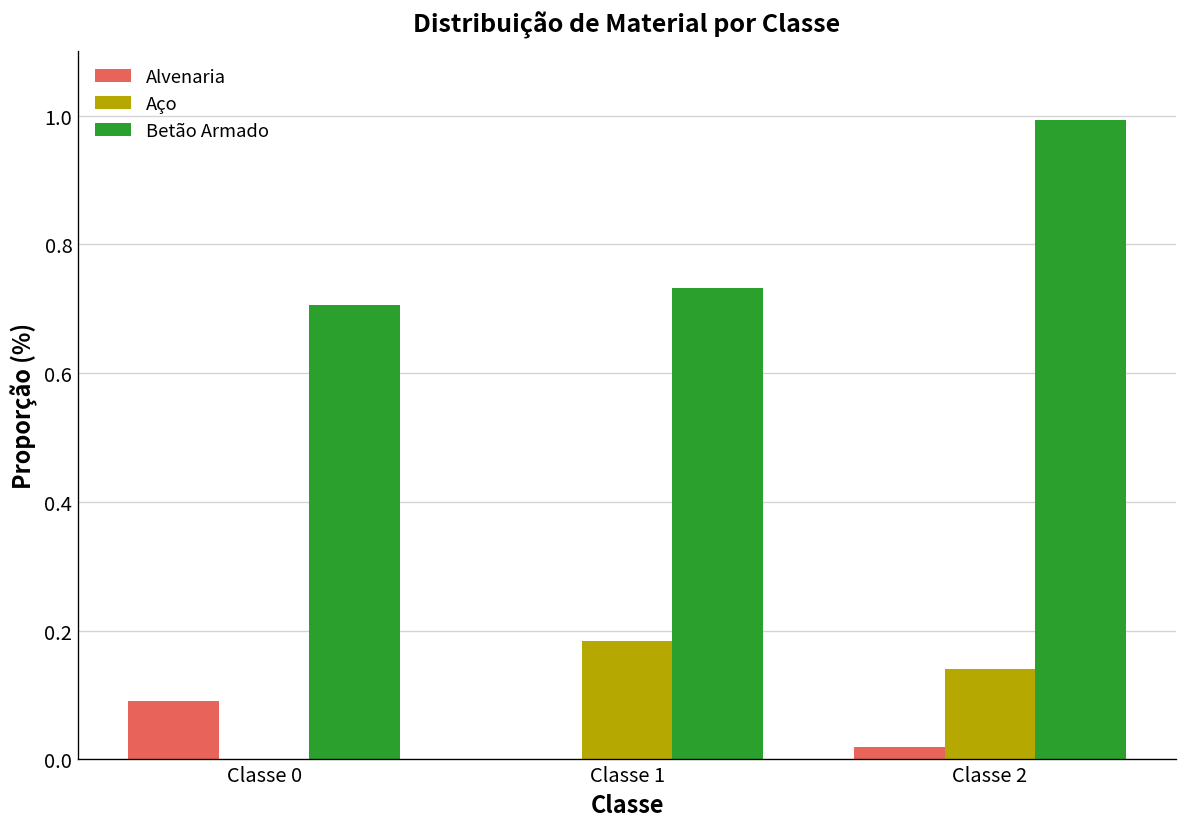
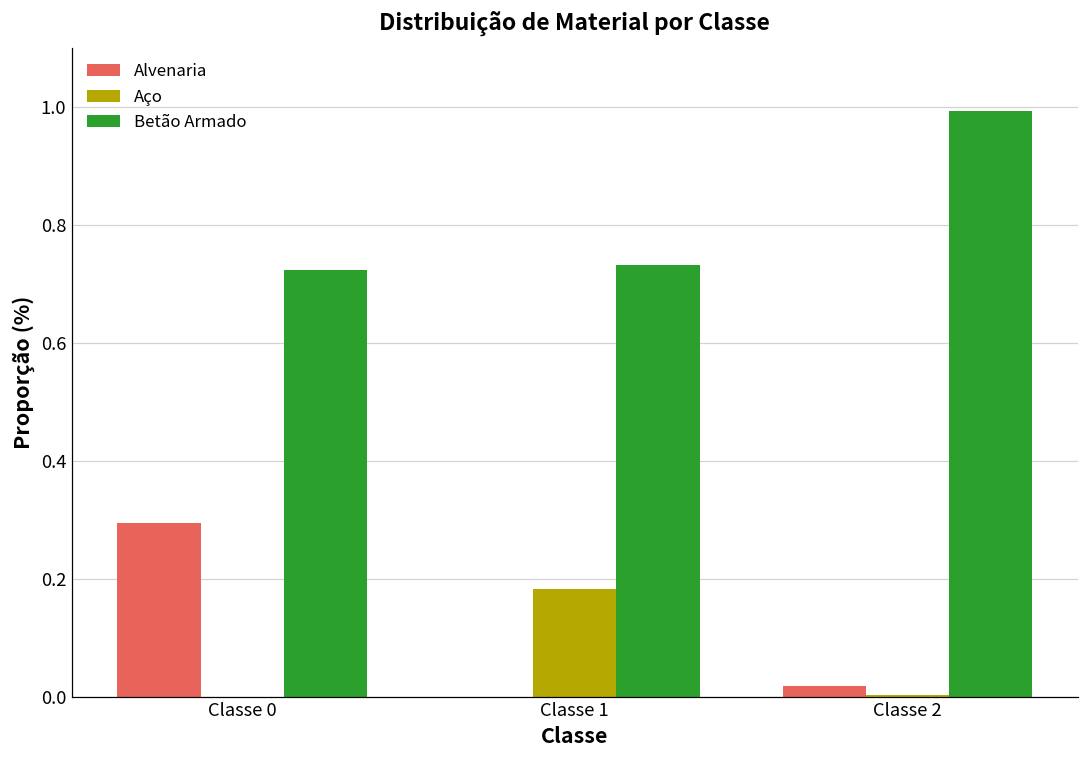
  {
    "Alvenaria": {
-     "Classe 0": 0.09,
+     "Classe 0": 0.29,
      "Classe 1": 0.00,
      "Classe 2": 0.02
    },
    "Aço": {
      "Classe 0": 0.00,
      "Classe 1": 0.18,
-     "Classe 2": 0.14
+     "Classe 2": 0.00
    },
    "Betão Armado": {
-     "Classe 0": 0.71,
+     "Classe 0": 0.72,
      "Classe 1": 0.73,
      "Classe 2": 0.99
    }
  }
